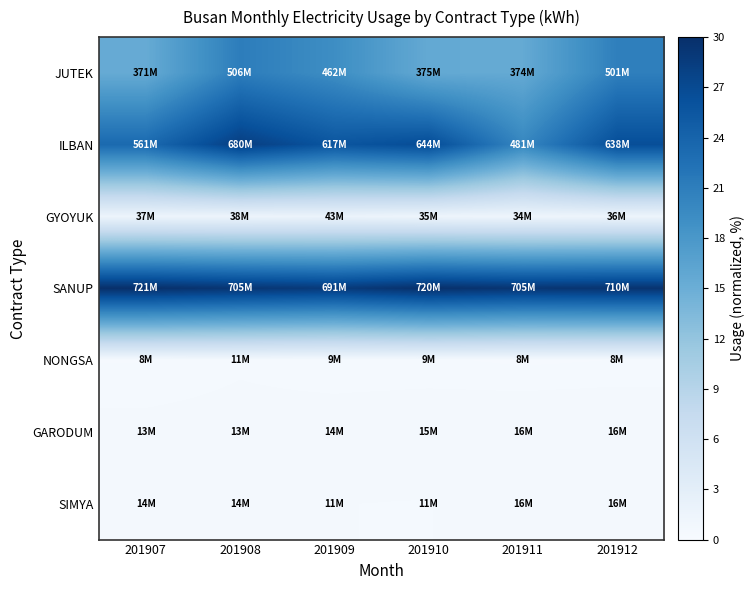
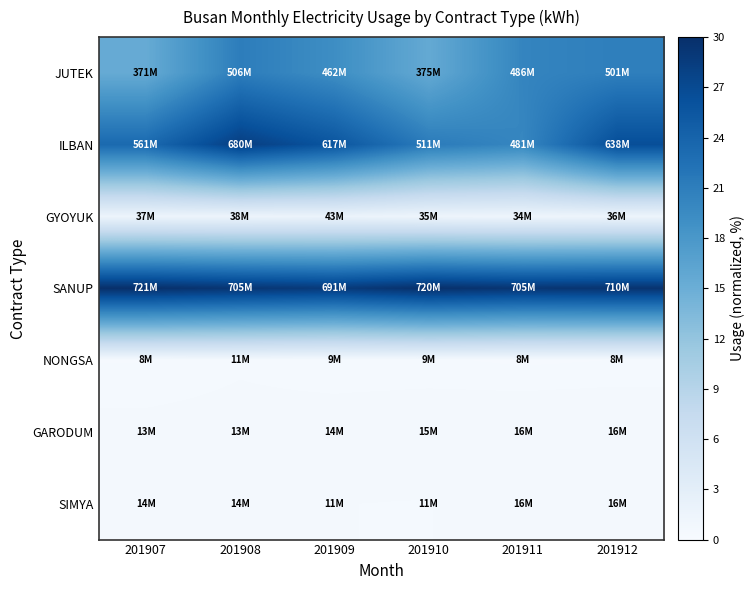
  {
    "JUTEK": {
      "201907": "371M",
      "201908": "506M",
      "201909": "462M",
      "201910": "375M",
-     "201911": "374M",
+     "201911": "486M",
      "201912": "501M"
    },
    "ILBAN": {
      "201907": "561M",
      "201908": "680M",
      "201909": "617M",
-     "201910": "644M",
+     "201910": "511M",
      "201911": "481M",
      "201912": "638M"
    },
    "GYOYUK": {
      "201907": "37M",
      "201908": "38M",
      "201909": "43M",
      "201910": "35M",
      "201911": "34M",
      "201912": "36M"
    },
    "SANUP": {
      "201907": "721M",
      "201908": "705M",
      "201909": "691M",
      "201910": "720M",
      "201911": "705M",
      "201912": "710M"
    },
    "NONGSA": {
      "201907": "8M",
      "201908": "11M",
      "201909": "9M",
      "201910": "9M",
      "201911": "8M",
      "201912": "8M"
    },
    "GARODUM": {
      "201907": "13M",
      "201908": "13M",
      "201909": "14M",
      "201910": "15M",
      "201911": "16M",
      "201912": "16M"
    },
    "SIMYA": {
      "201907": "14M",
      "201908": "14M",
      "201909": "11M",
      "201910": "11M",
      "201911": "16M",
      "201912": "16M"
    }
  }
